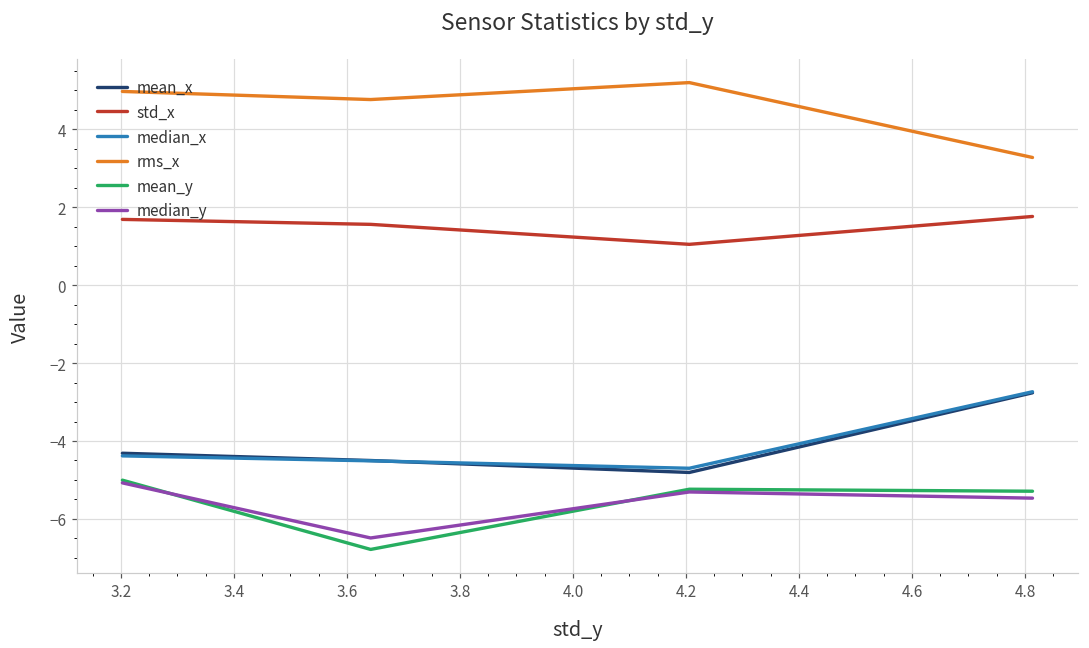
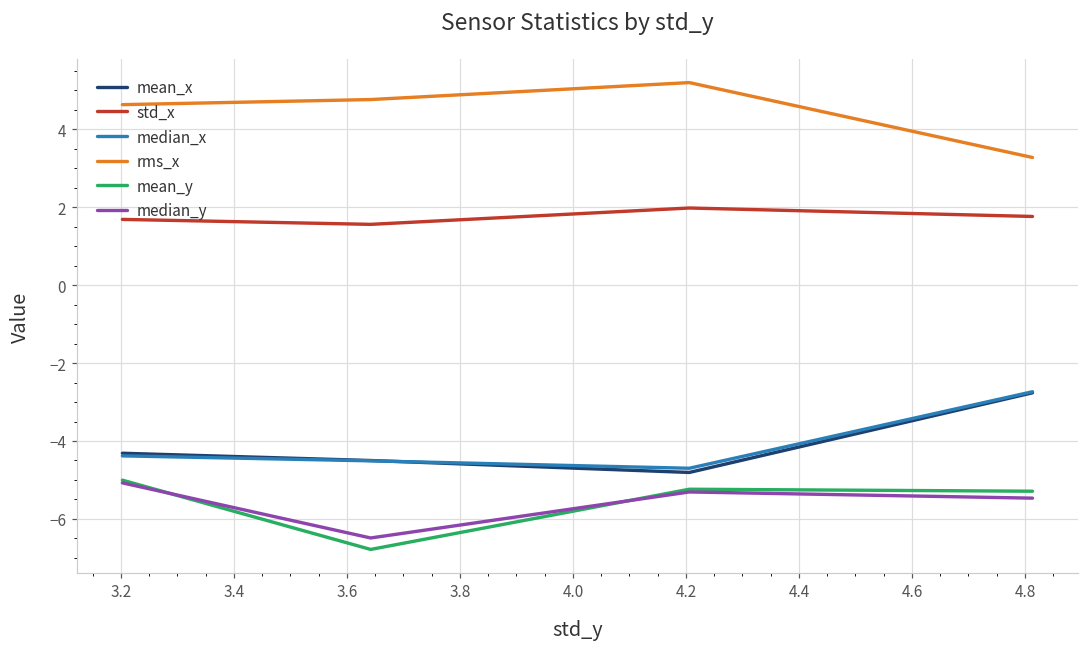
  {
    "mean_x": {
      "4.2": -4.8
    },
    "std_x": {
      "3.2": 1.7,
-     "4.2": 1.0
+     "4.2": 2.0
    },
    "median_x": {
      "4.2": -4.7
    },
    "rms_x": {
-     "3.2": 5.0,
+     "3.2": 4.6,
      "4.2": 5.2
    }
  }
